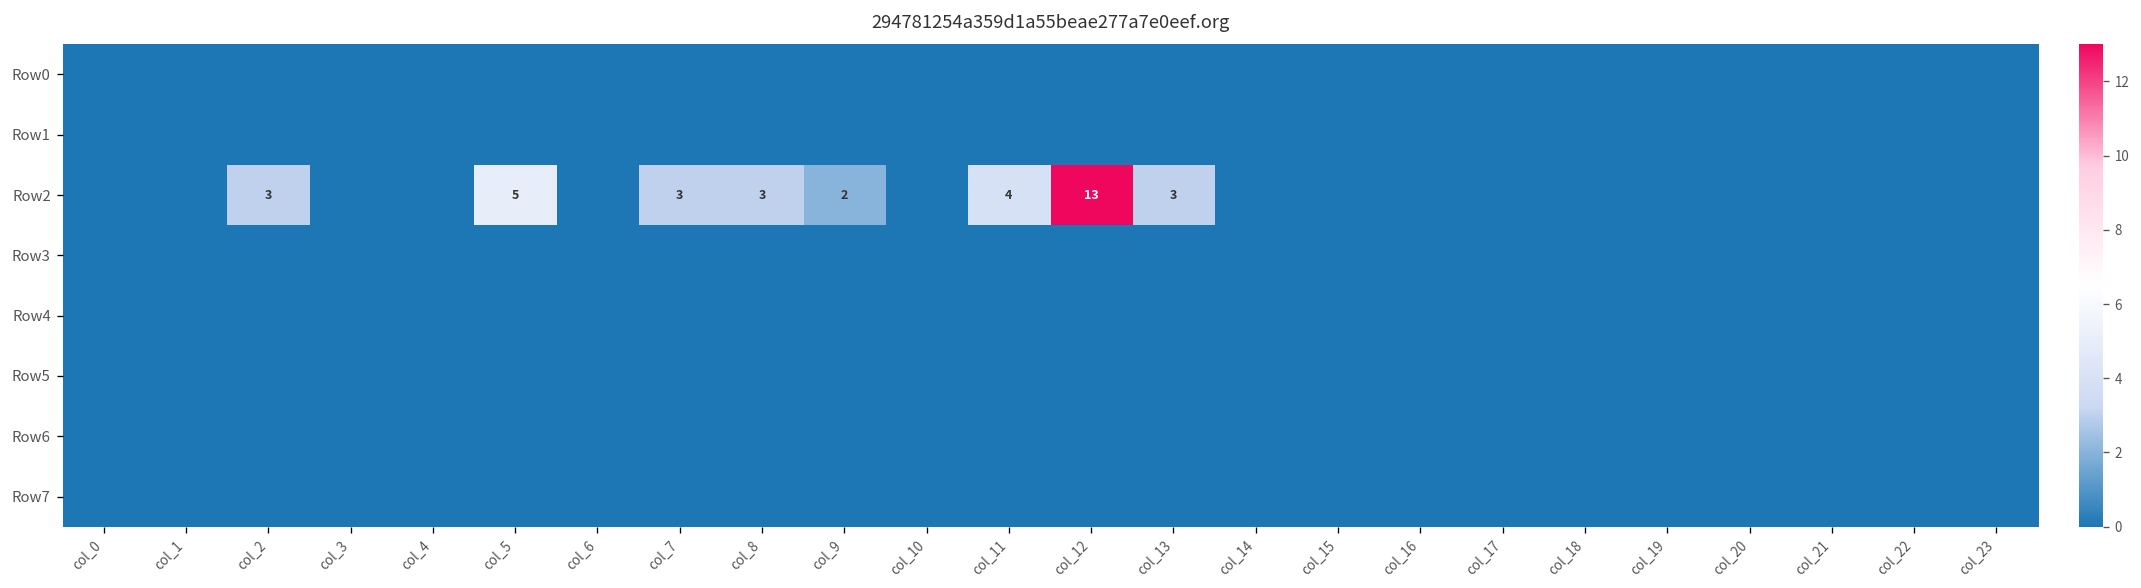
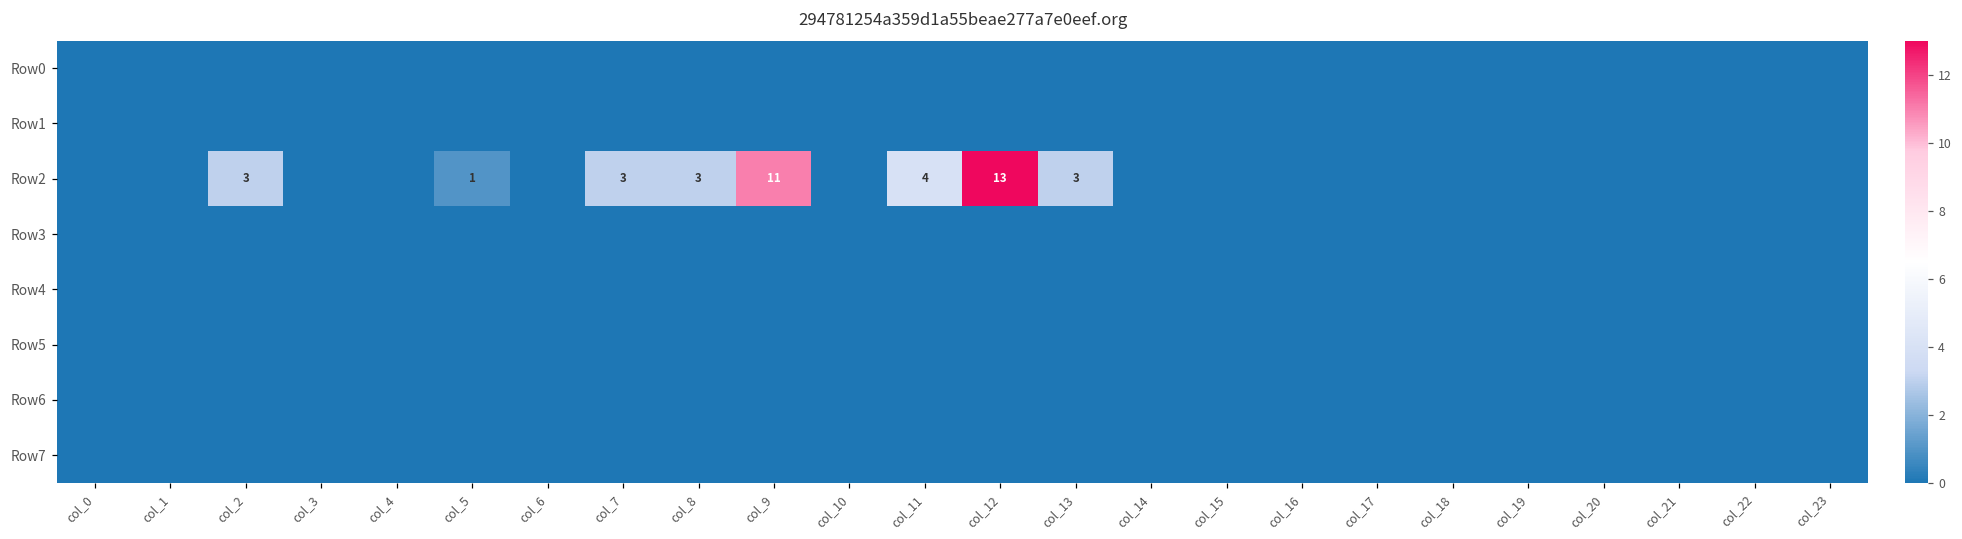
  {
    "Row2": {
      "col_2": 3,
-     "col_5": 5,
+     "col_5": 1,
      "col_7": 3,
      "col_8": 3,
-     "col_9": 2,
+     "col_9": 11,
      "col_11": 4,
      "col_12": 13,
      "col_13": 3
    }
  }
